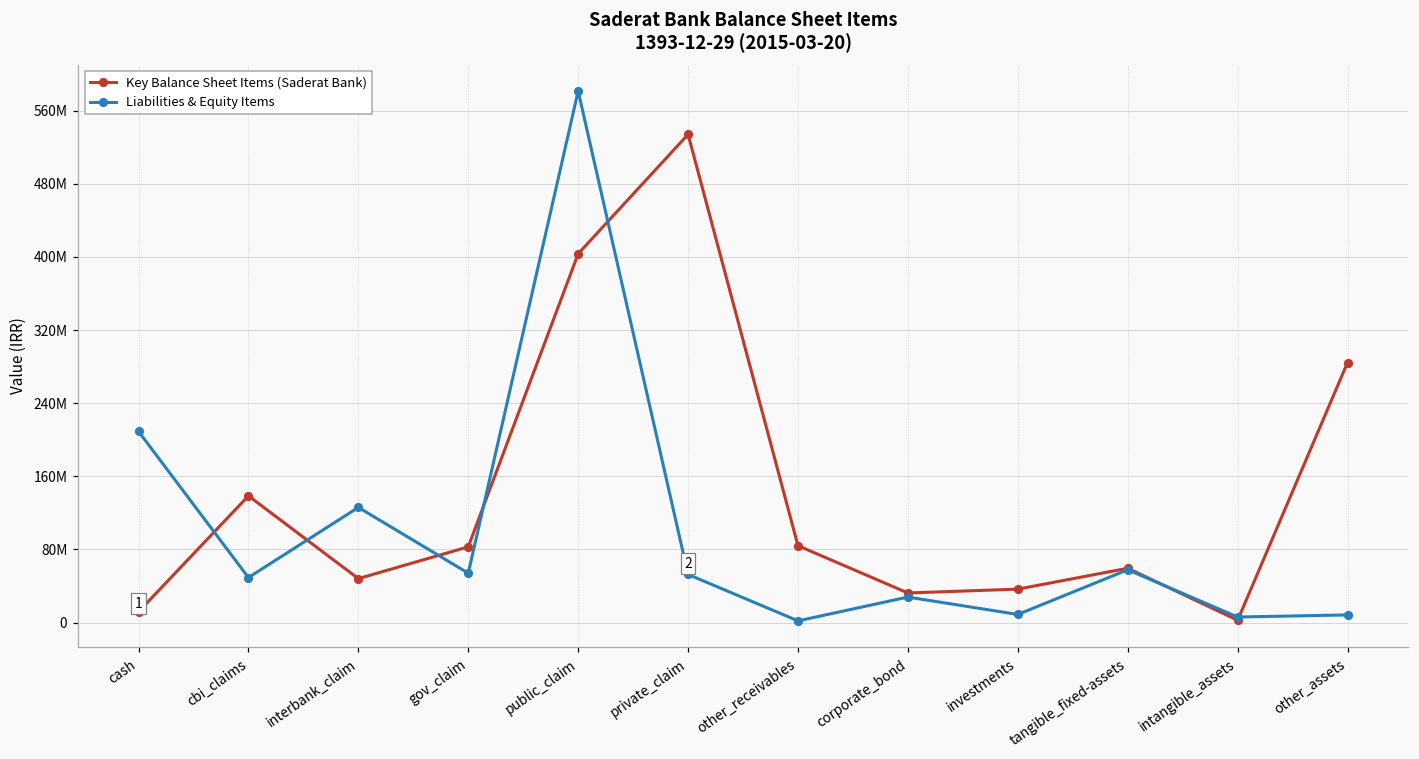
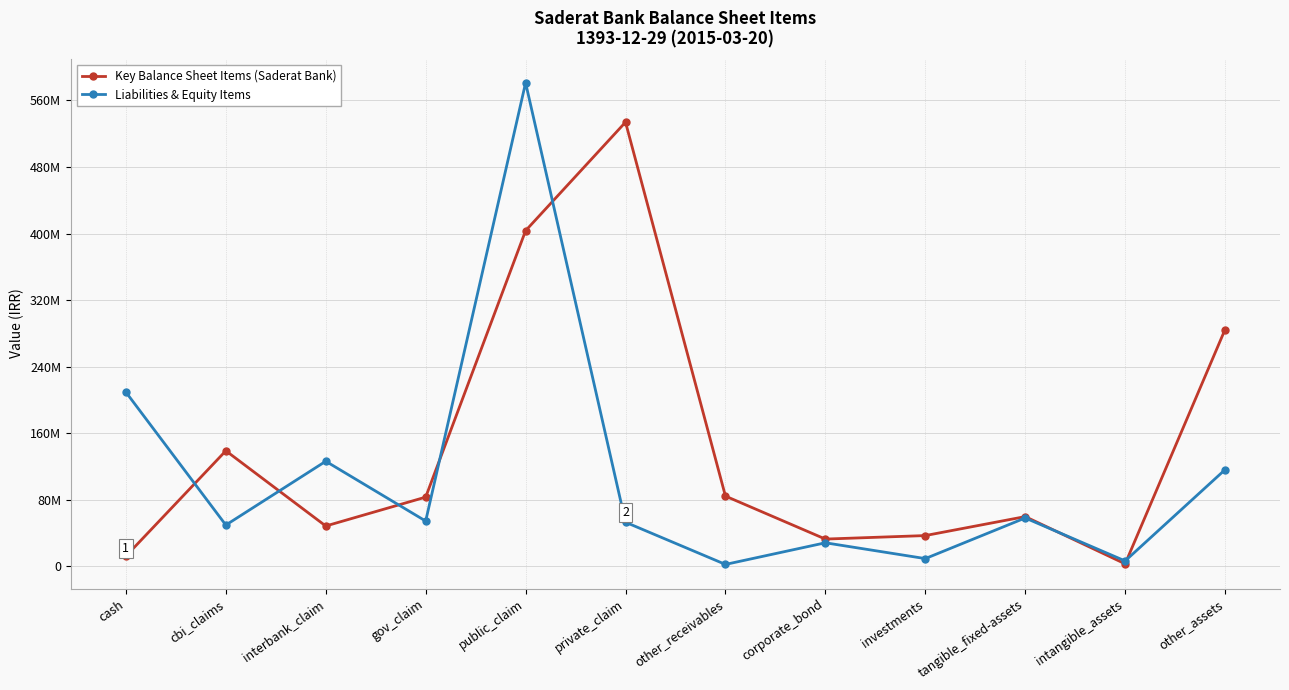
  {
    "Key Balance Sheet Items (Saderat Bank)": {
      "cbi_claims": 140000000,
      "interbank_claim": 50000000,
      "gov_claim": 80000000,
      "public_claim": 400000000,
      "private_claim": 530000000,
      "other_receivables": 80000000,
      "corporate_bond": 30000000,
      "investments": 40000000,
      "intangible_assets": 0,
      "other_assets": 280000000
    },
    "Liabilities & Equity Items": {
      "cash": 210000000,
      "cbi_claims": 50000000,
      "interbank_claim": 130000000,
      "gov_claim": 50000000,
      "public_claim": 580000000,
      "other_receivables": 0,
      "corporate_bond": 30000000,
      "investments": 10000000,
      "intangible_assets": 10000000,
-     "other_assets": 10000000
+     "other_assets": 120000000
    }
  }
